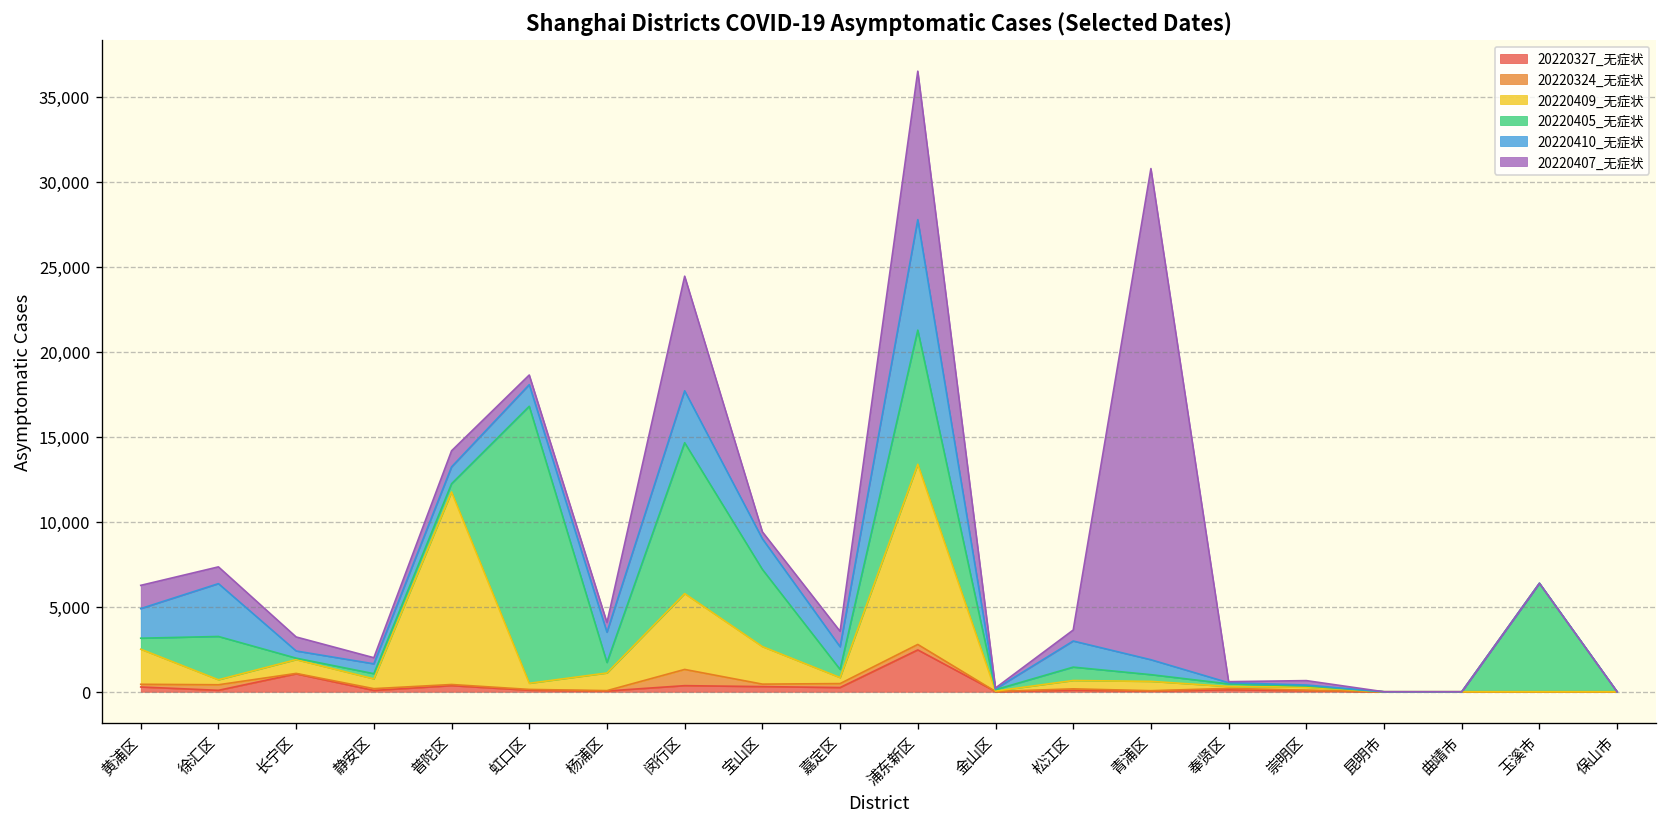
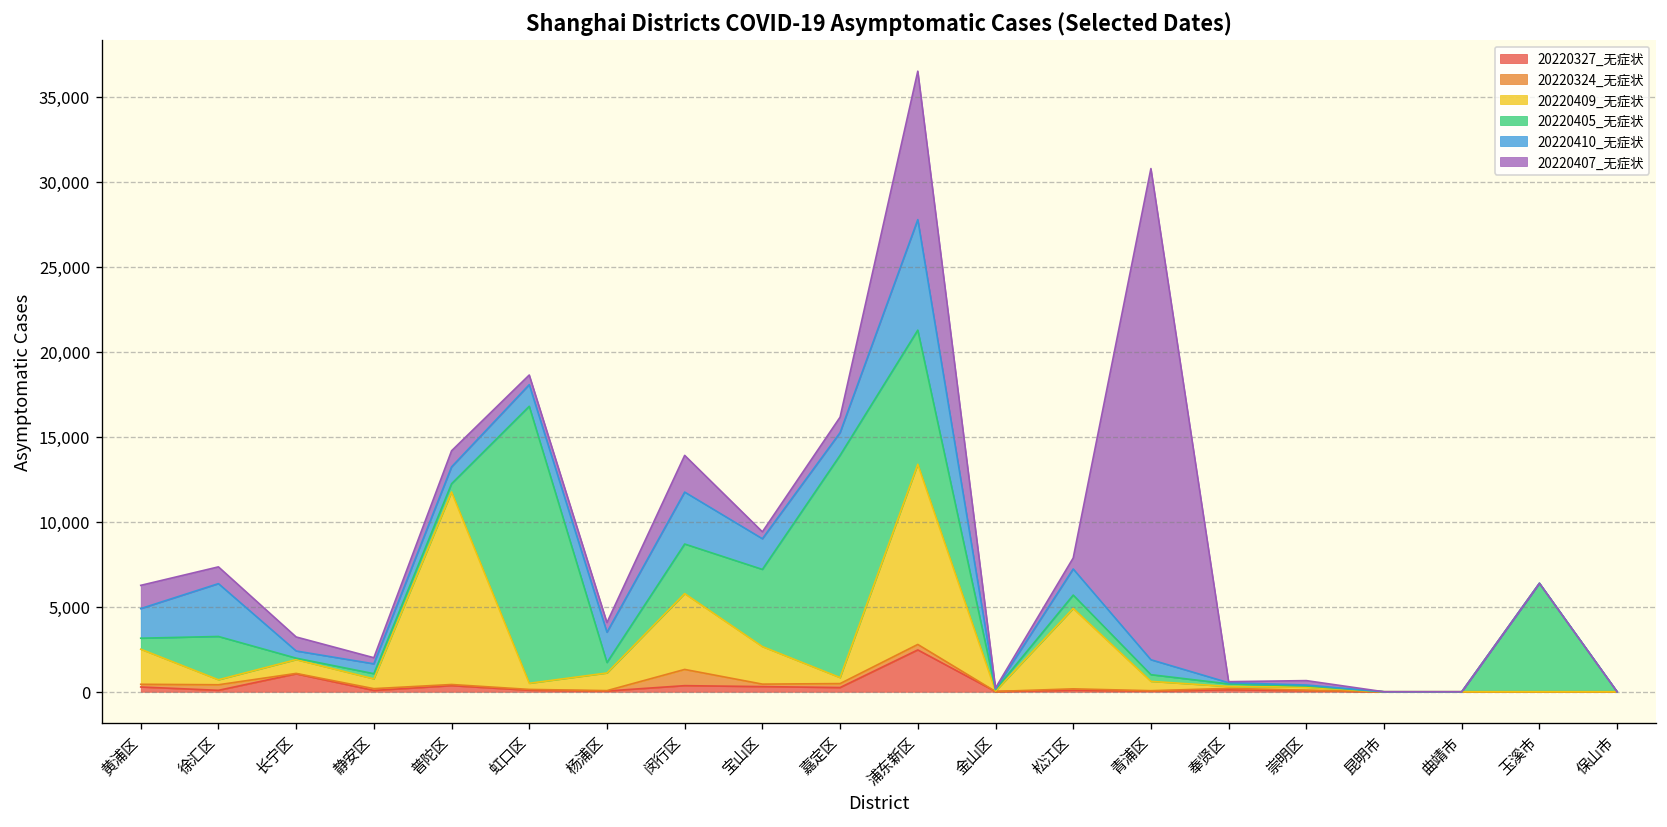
  {
    "20220409_无症状": {
      "黄浦区": "2,100",
      "徐汇区": "300",
      "静安区": "600",
      "普陀区": "11,300",
      "虹口区": "400",
      "杨浦区": "1,000",
      "闵行区": "4,500",
      "宝山区": "2,200",
      "嘉定区": "400",
      "浦东新区": "10,600",
-     "松江区": "500",
+     "松江区": "4,700",
      "青浦区": "500"
    },
    "20220405_无症状": {
      "黄浦区": "600",
      "徐汇区": "2,500",
      "静安区": "300",
      "普陀区": "500",
      "虹口区": "16,300",
      "杨浦区": "600",
-     "闵行区": "8,900",
+     "闵行区": "2,900",
      "宝山区": "4,500",
-     "嘉定区": "500",
+     "嘉定区": "13,100",
      "浦东新区": "7,900",
      "松江区": "800",
      "青浦区": "400"
    },
    "20220410_无症状": {
      "黄浦区": "1,700",
      "徐汇区": "3,100",
      "长宁区": "400",
      "静安区": "600",
      "普陀区": "1,000",
      "虹口区": "1,300",
      "杨浦区": "1,800",
      "闵行区": "3,100",
      "宝山区": "1,800",
      "嘉定区": "1,300",
      "浦东新区": "6,500",
      "松江区": "1,500",
      "青浦区": "900"
    },
    "20220407_无症状": {
      "黄浦区": "1,400",
      "徐汇区": "1,000",
      "长宁区": "800",
      "静安区": "400",
      "普陀区": "900",
      "虹口区": "600",
      "杨浦区": "600",
-     "闵行区": "6,700",
+     "闵行区": "2,200",
      "宝山区": "400",
      "嘉定区": "900",
      "浦东新区": "8,700",
      "松江区": "600",
      "青浦区": "28,900",
      "崇明区": "300"
    }
  }
